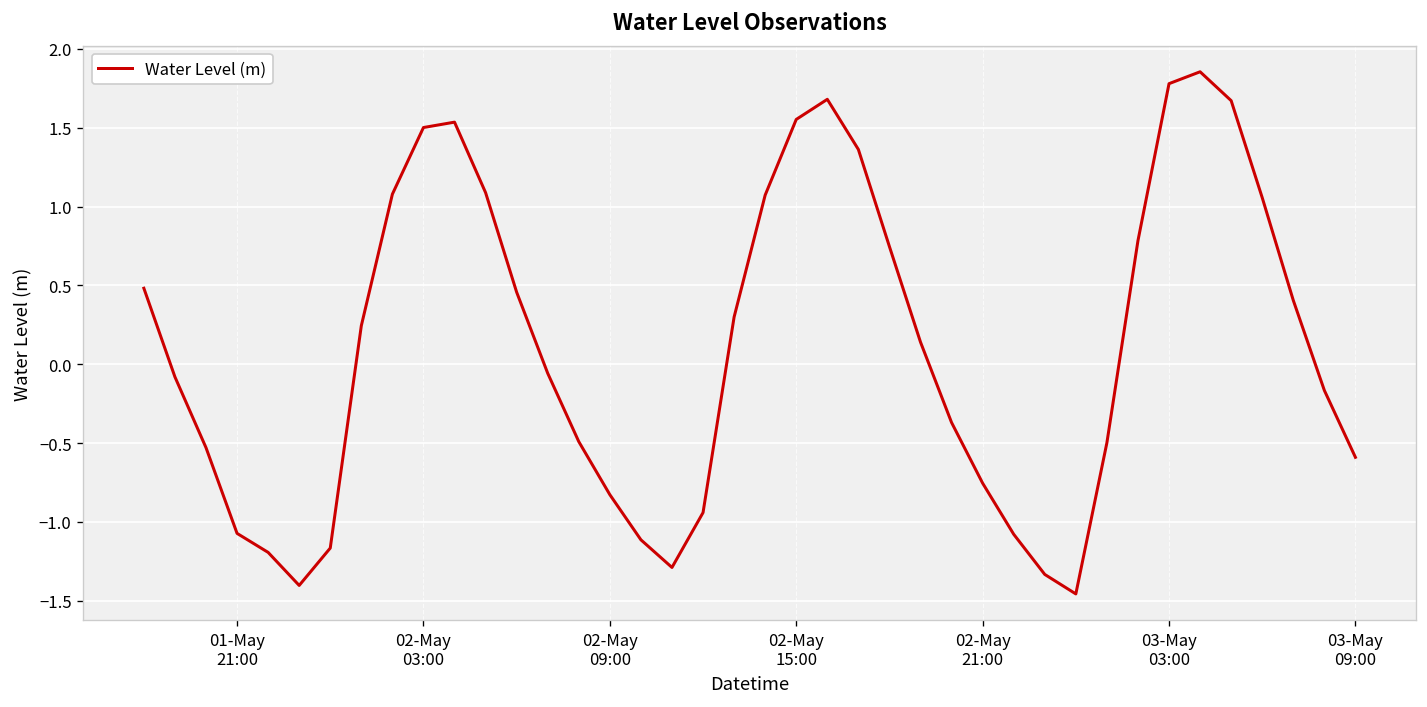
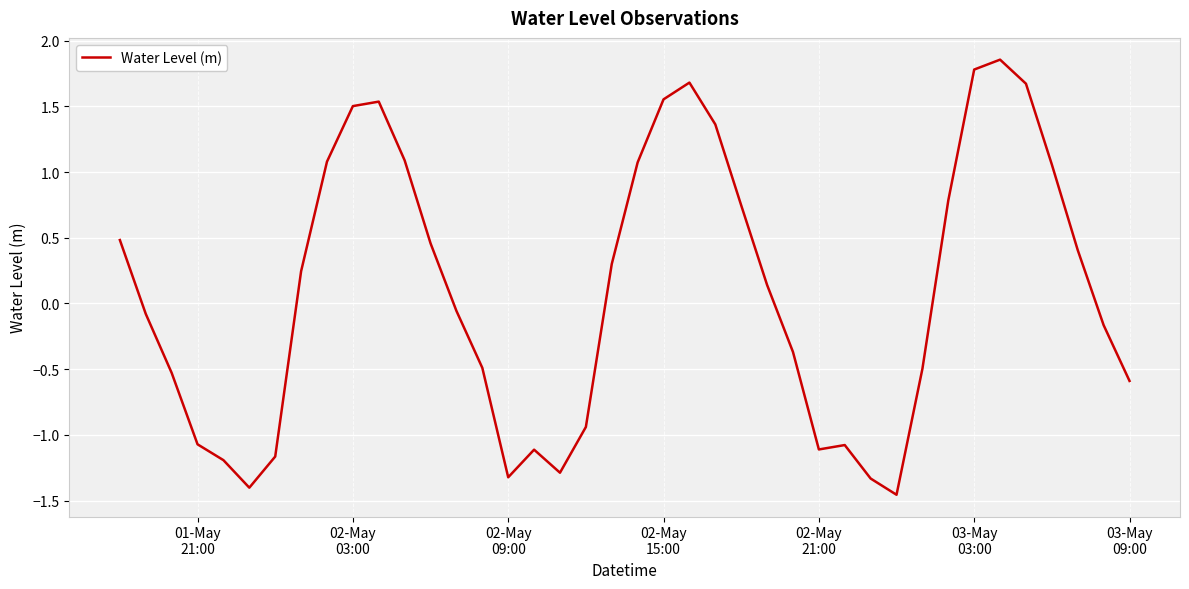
  {
    "01-May 21:00": -1.07,
    "02-May 03:00": 1.50,
-   "02-May 09:00": -0.83,
+   "02-May 09:00": -1.32,
    "02-May 15:00": 1.55,
-   "02-May 21:00": -0.75,
+   "02-May 21:00": -1.11,
    "03-May 03:00": 1.78,
    "03-May 09:00": -0.59
  }
